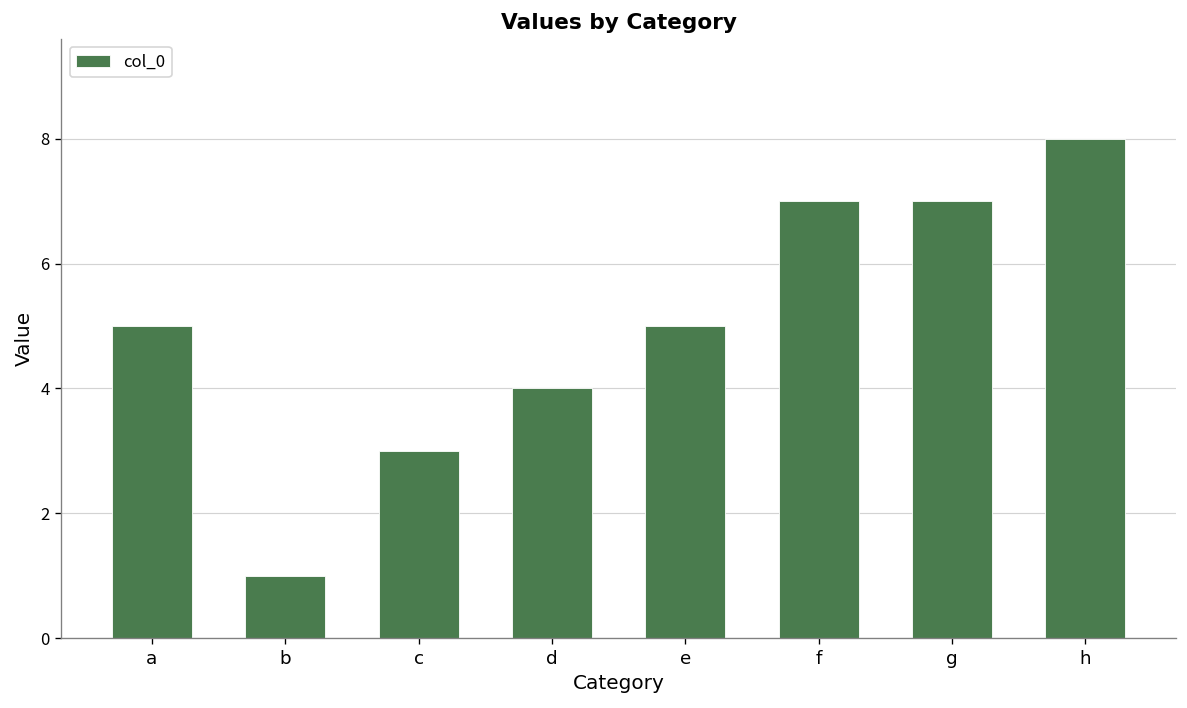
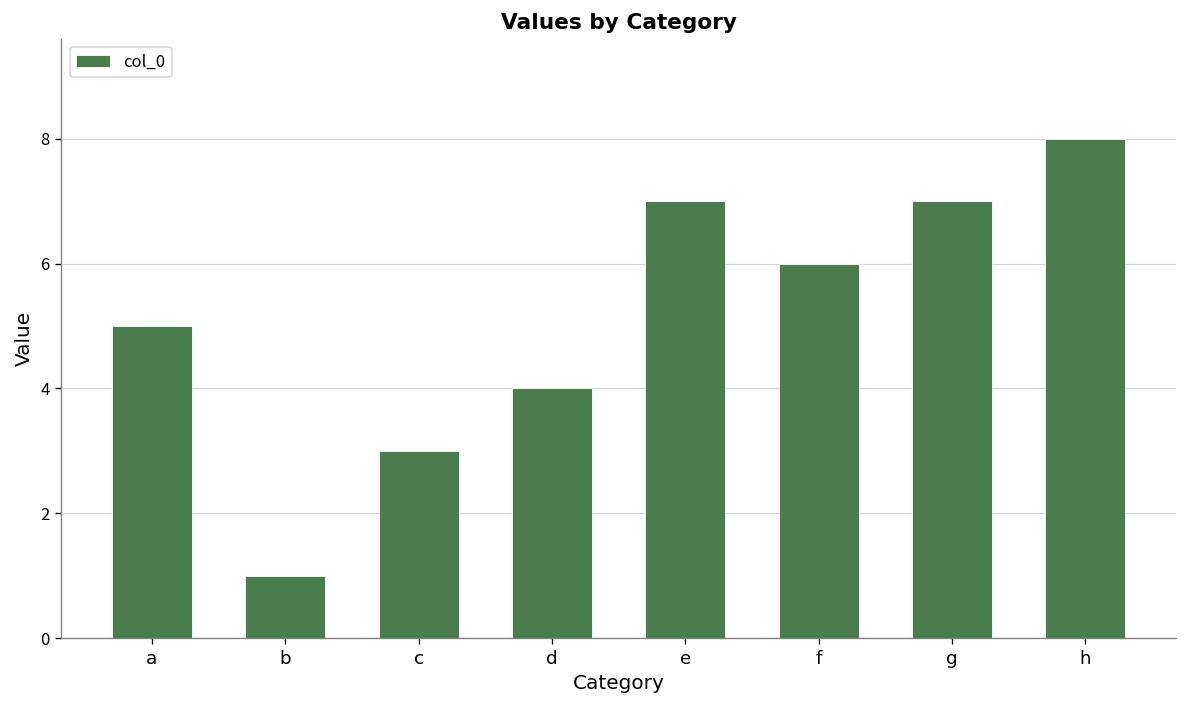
  {
    "a": 5,
    "b": 1,
    "c": 3,
    "d": 4,
-   "e": 5,
-   "f": 7,
+   "e": 7,
+   "f": 6,
    "g": 7,
    "h": 8
  }
